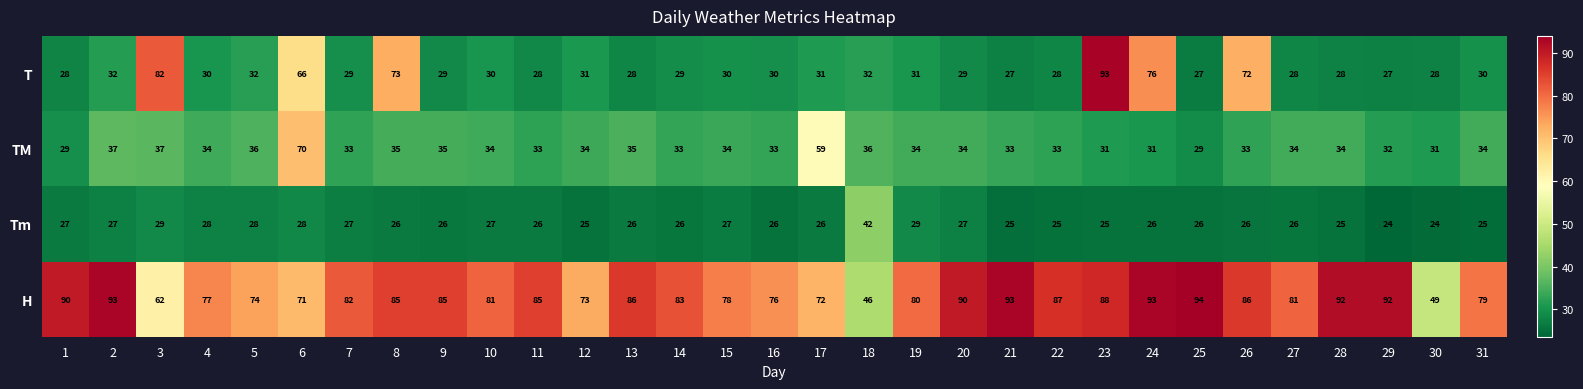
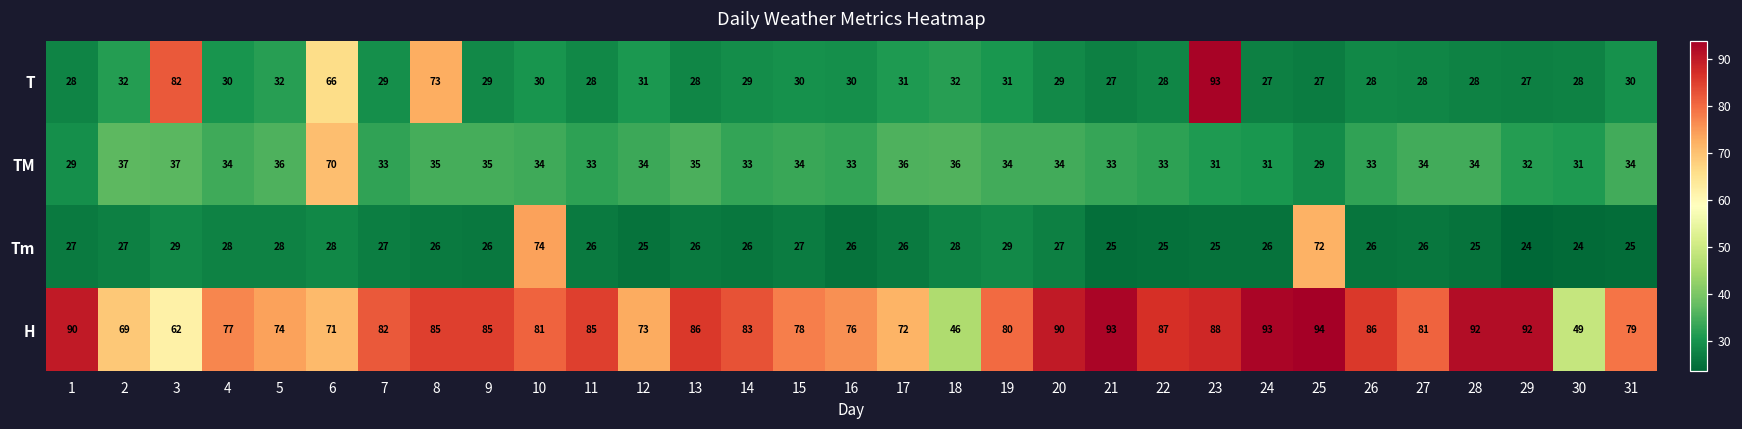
  {
    "T": {
      "1": 28,
      "2": 32,
      "3": 82,
      "4": 30,
      "5": 32,
      "6": 66,
      "7": 29,
      "8": 73,
      "9": 29,
      "10": 30,
      "11": 28,
      "12": 31,
      "13": 28,
      "14": 29,
      "15": 30,
      "16": 30,
      "17": 31,
      "18": 32,
      "19": 31,
      "20": 29,
      "21": 27,
      "22": 28,
      "23": 93,
-     "24": 76,
+     "24": 27,
      "25": 27,
-     "26": 72,
+     "26": 28,
      "27": 28,
      "28": 28,
      "29": 27,
      "30": 28,
      "31": 30
    },
    "TM": {
      "1": 29,
      "2": 37,
      "3": 37,
      "4": 34,
      "5": 36,
      "6": 70,
      "7": 33,
      "8": 35,
      "9": 35,
      "10": 34,
      "11": 33,
      "12": 34,
      "13": 35,
      "14": 33,
      "15": 34,
      "16": 33,
-     "17": 59,
+     "17": 36,
      "18": 36,
      "19": 34,
      "20": 34,
      "21": 33,
      "22": 33,
      "23": 31,
      "24": 31,
      "25": 29,
      "26": 33,
      "27": 34,
      "28": 34,
      "29": 32,
      "30": 31,
      "31": 34
    },
    "Tm": {
      "1": 27,
      "2": 27,
      "3": 29,
      "4": 28,
      "5": 28,
      "6": 28,
      "7": 27,
      "8": 26,
      "9": 26,
-     "10": 27,
+     "10": 74,
      "11": 26,
      "12": 25,
      "13": 26,
      "14": 26,
      "15": 27,
      "16": 26,
      "17": 26,
-     "18": 42,
+     "18": 28,
      "19": 29,
      "20": 27,
      "21": 25,
      "22": 25,
      "23": 25,
      "24": 26,
-     "25": 26,
+     "25": 72,
      "26": 26,
      "27": 26,
      "28": 25,
      "29": 24,
      "30": 24,
      "31": 25
    },
    "H": {
      "1": 90,
-     "2": 93,
+     "2": 69,
      "3": 62,
      "4": 77,
      "5": 74,
      "6": 71,
      "7": 82,
      "8": 85,
      "9": 85,
      "10": 81,
      "11": 85,
      "12": 73,
      "13": 86,
      "14": 83,
      "15": 78,
      "16": 76,
      "17": 72,
      "18": 46,
      "19": 80,
      "20": 90,
      "21": 93,
      "22": 87,
      "23": 88,
      "24": 93,
      "25": 94,
      "26": 86,
      "27": 81,
      "28": 92,
      "29": 92,
      "30": 49,
      "31": 79
    }
  }
